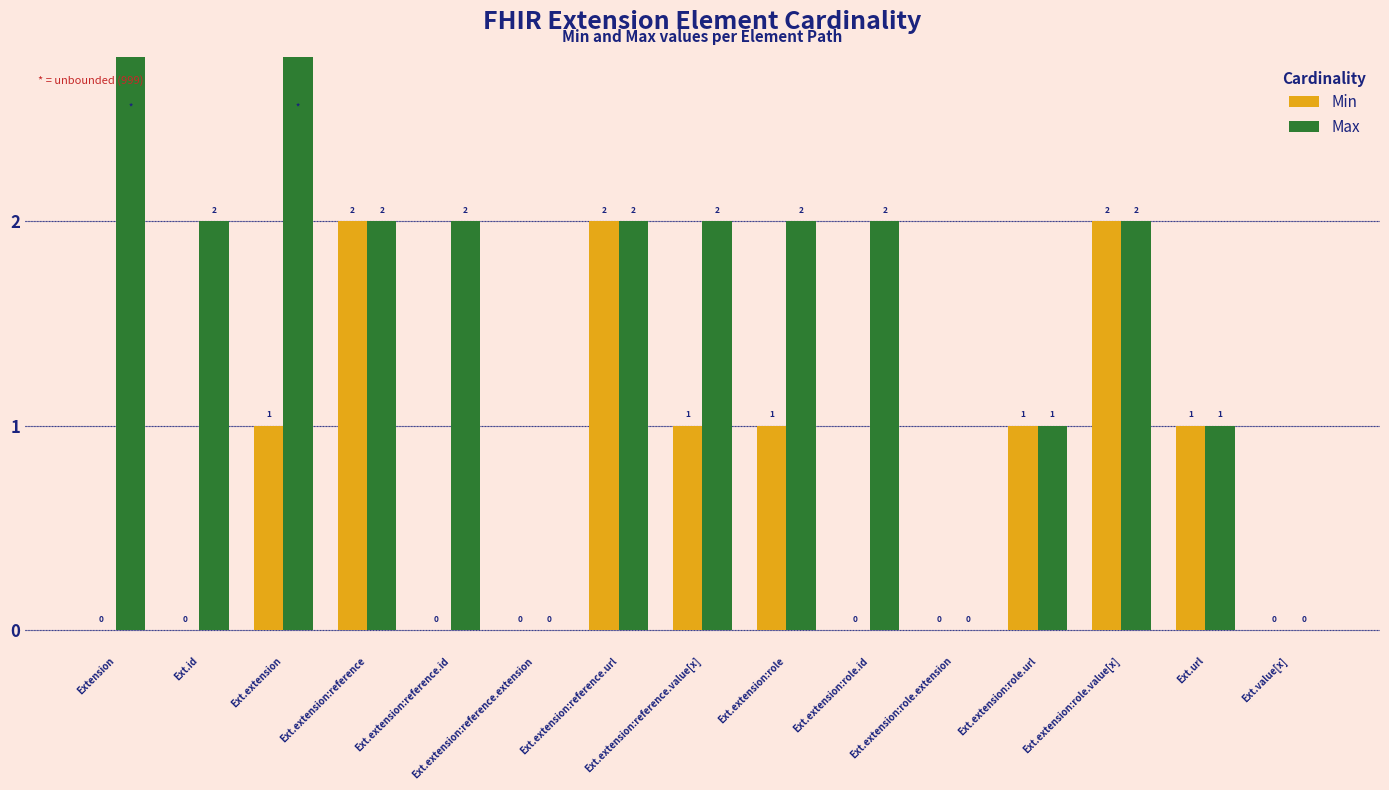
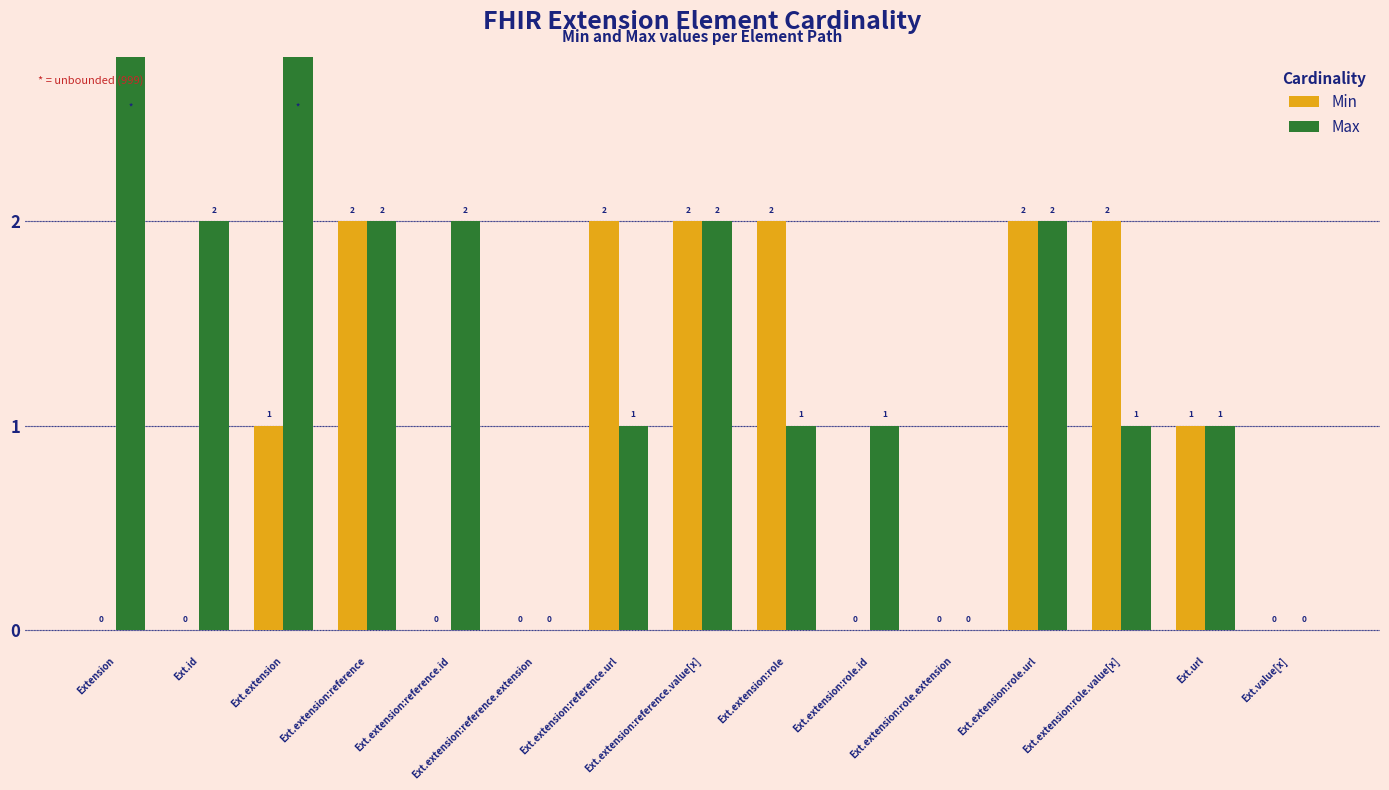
  {
    "Min": {
      "Extension": 0,
      "Ext.id": 0,
      "Ext.extension": 1,
      "Ext.extension:reference": 2,
      "Ext.extension:reference.id": 0,
      "Ext.extension:reference.extension": 0,
      "Ext.extension:reference.url": 2,
-     "Ext.extension:reference.value[x]": 1,
-     "Ext.extension:role": 1,
+     "Ext.extension:reference.value[x]": 2,
+     "Ext.extension:role": 2,
      "Ext.extension:role.id": 0,
      "Ext.extension:role.extension": 0,
-     "Ext.extension:role.url": 1,
+     "Ext.extension:role.url": 2,
      "Ext.extension:role.value[x]": 2,
      "Ext.url": 1,
      "Ext.value[x]": 0
    },
    "Max": {
      "Ext.id": 2,
      "Ext.extension:reference": 2,
      "Ext.extension:reference.id": 2,
      "Ext.extension:reference.extension": 0,
-     "Ext.extension:reference.url": 2,
+     "Ext.extension:reference.url": 1,
      "Ext.extension:reference.value[x]": 2,
-     "Ext.extension:role": 2,
-     "Ext.extension:role.id": 2,
+     "Ext.extension:role": 1,
+     "Ext.extension:role.id": 1,
      "Ext.extension:role.extension": 0,
-     "Ext.extension:role.url": 1,
-     "Ext.extension:role.value[x]": 2,
+     "Ext.extension:role.url": 2,
+     "Ext.extension:role.value[x]": 1,
      "Ext.url": 1,
      "Ext.value[x]": 0
    }
  }
